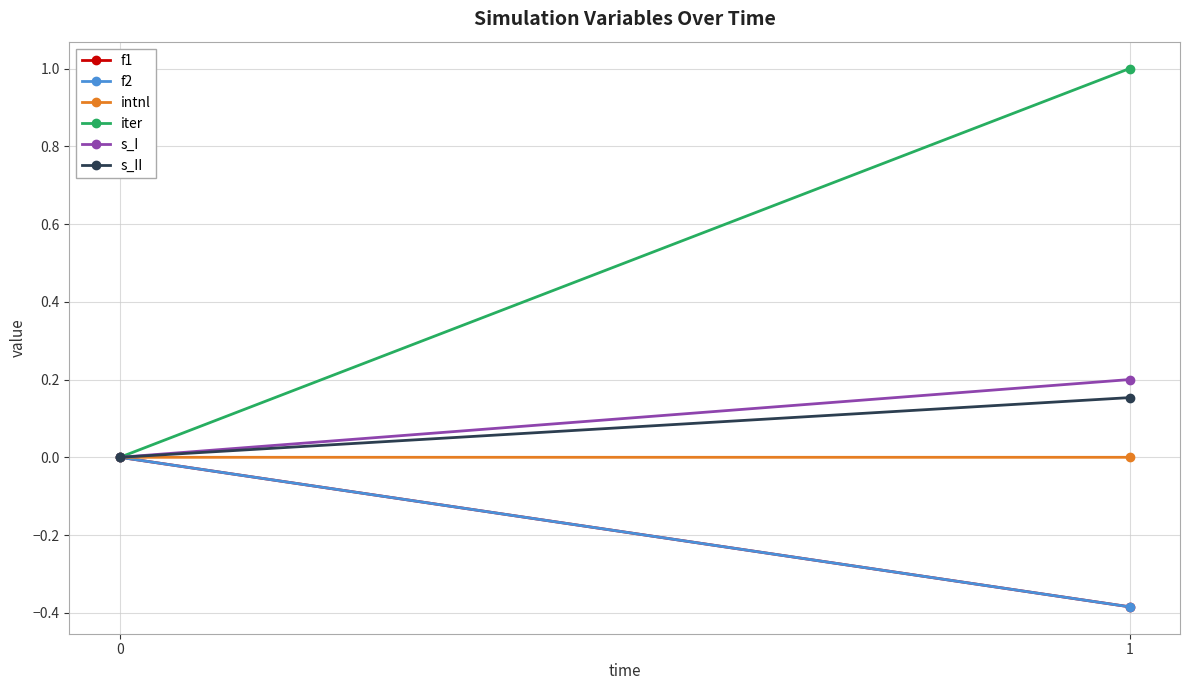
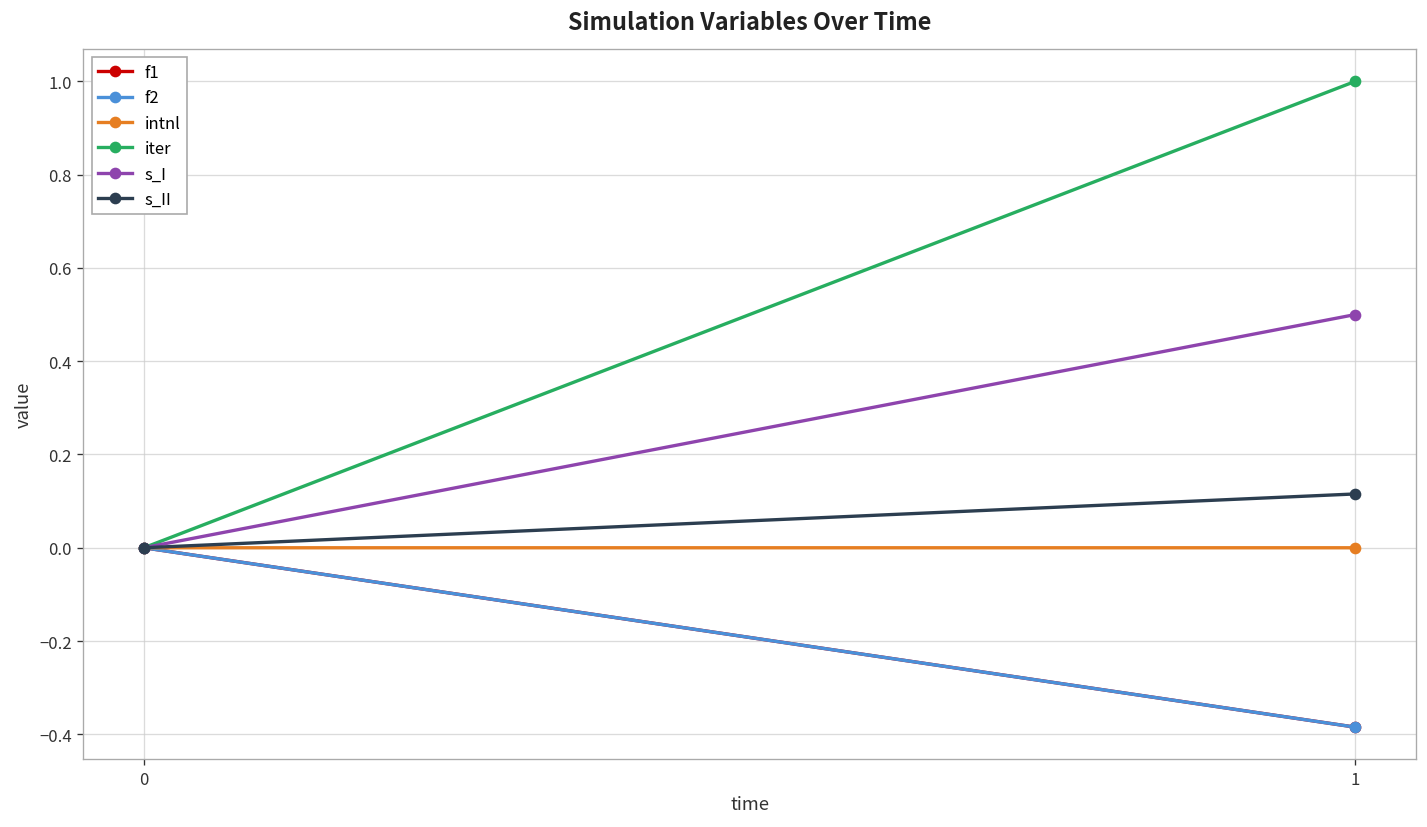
  {
    "f2": {
      "1": -0.38
    },
    "intnl": {
      "1": 0.00
    },
    "iter": {
      "1": 1.00
    },
    "s_I": {
-     "1": 0.2
+     "1": 0.5
    },
    "s_II": {
-     "1": 0.15
+     "1": 0.12
    }
  }
